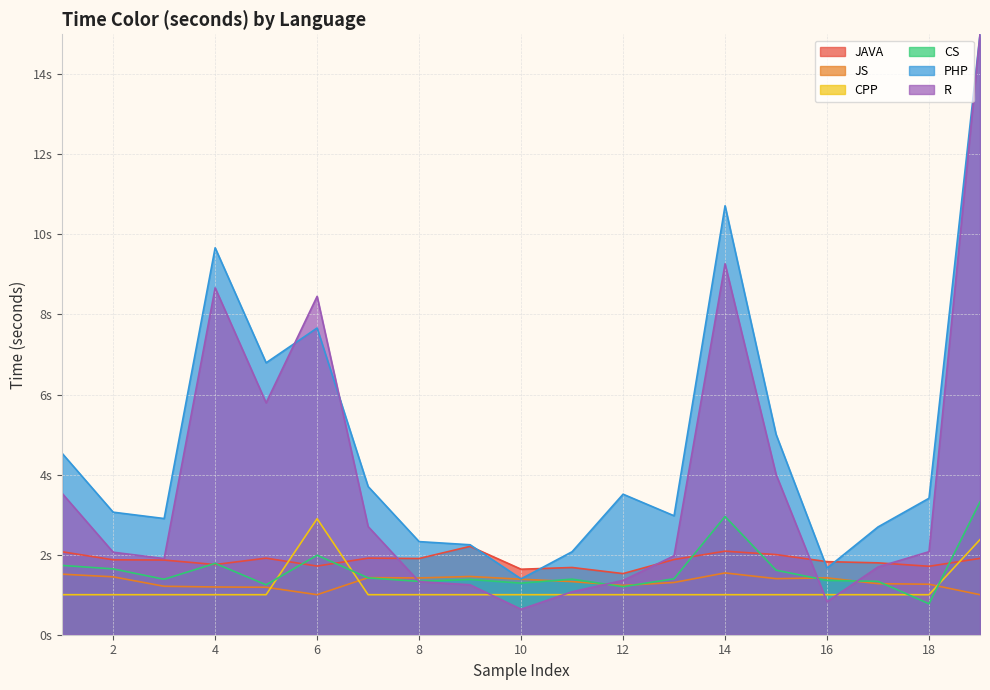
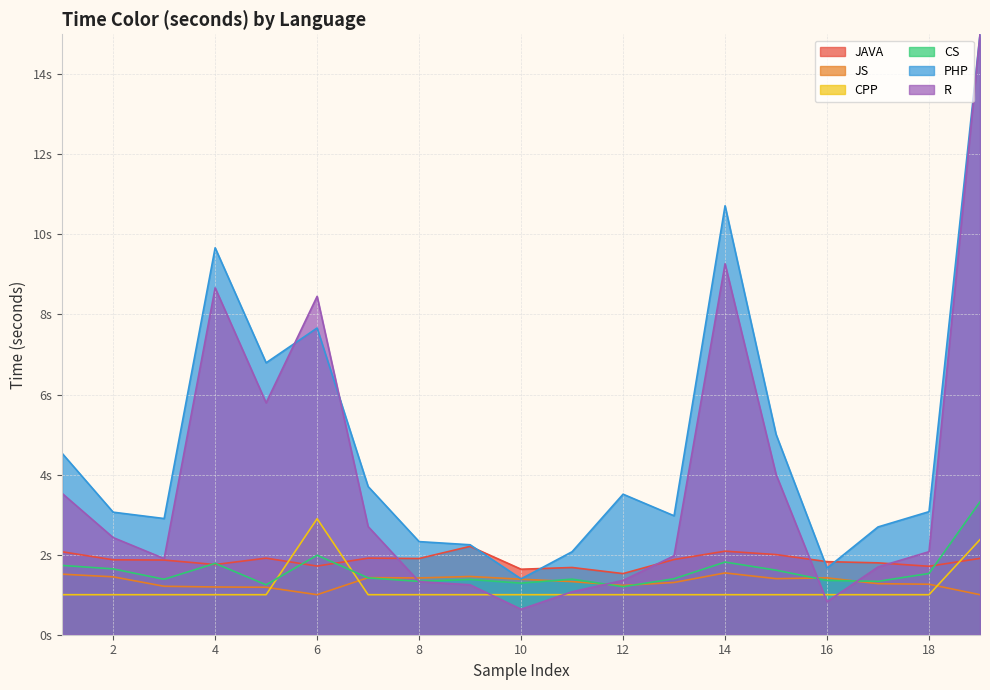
  {
    "CPP": {
      "2": "1.0s",
      "4": "1.0s",
      "6": "2.9s",
      "8": "1.0s",
      "10": "1.0s",
      "12": "1.0s",
      "14": "1.0s",
      "16": "1.0s",
      "18": "1.0s"
    },
    "CS": {
      "2": "1.6s",
      "6": "2.0s",
      "10": "1.3s",
-     "14": "3.0s",
-     "18": "0.8s"
+     "14": "1.8s",
+     "18": "1.5s"
    },
    "PHP": {
      "2": "3.1s",
      "4": "9.7s",
      "6": "7.7s",
      "8": "2.3s",
      "12": "3.5s",
      "14": "10.7s",
      "16": "1.7s",
-     "18": "3.4s"
+     "18": "3.1s"
    },
    "R": {
-     "2": "2.1s",
+     "2": "2.4s",
      "4": "8.7s",
      "6": "8.5s",
      "10": "0.6s",
      "12": "1.4s",
      "14": "9.3s",
      "16": "0.8s",
      "18": "2.1s"
    }
  }
